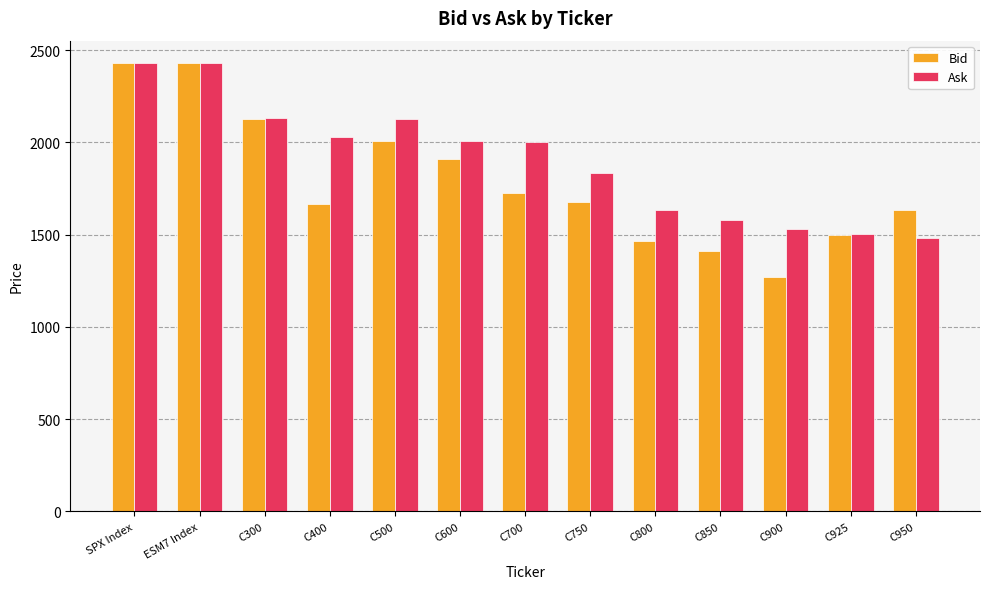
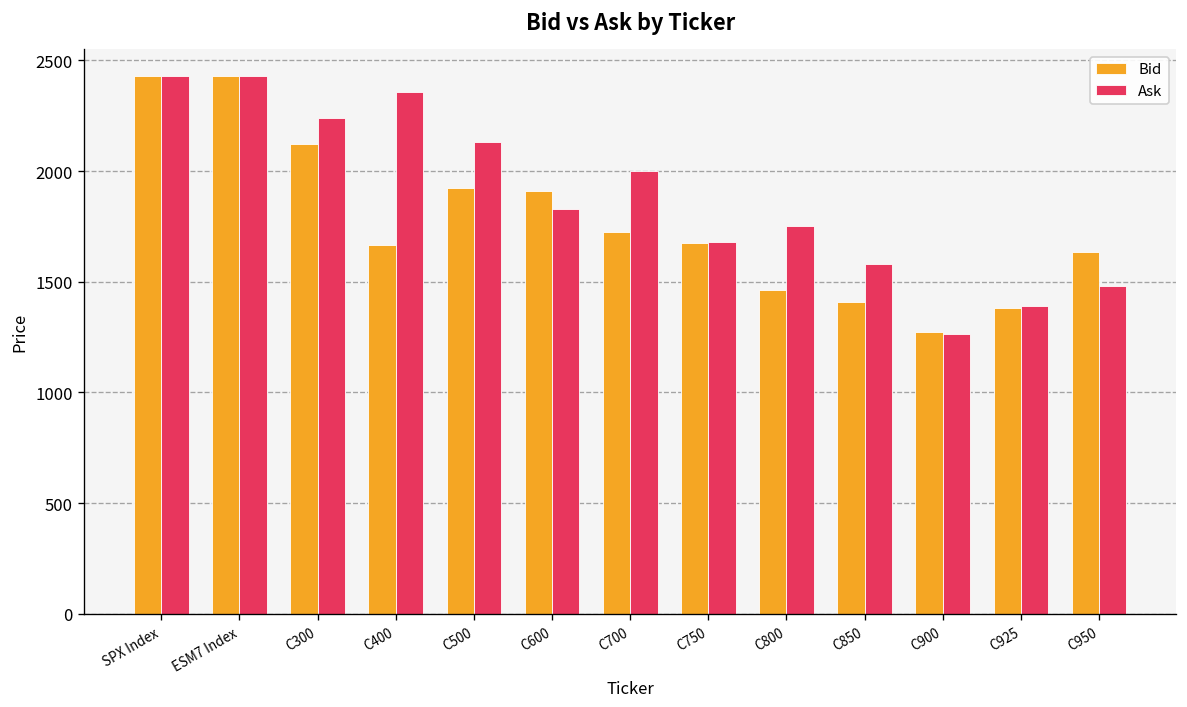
  {
    "Bid": {
      "SPX Index": 2430,
      "ESM7 Index": 2430,
      "C300": 2120,
      "C400": 1670,
-     "C500": 2010,
+     "C500": 1920,
      "C600": 1910,
      "C700": 1720,
      "C750": 1670,
      "C800": 1460,
      "C850": 1410,
      "C900": 1270,
-     "C925": 1500,
+     "C925": 1380,
      "C950": 1630
    },
    "Ask": {
      "SPX Index": 2430,
      "ESM7 Index": 2430,
-     "C300": 2130,
-     "C400": 2030,
+     "C300": 2240,
+     "C400": 2360,
      "C500": 2130,
-     "C600": 2010,
+     "C600": 1830,
      "C700": 2000,
-     "C750": 1830,
-     "C800": 1630,
+     "C750": 1680,
+     "C800": 1750,
      "C850": 1580,
-     "C900": 1530,
-     "C925": 1510,
+     "C900": 1260,
+     "C925": 1390,
      "C950": 1480
    }
  }
